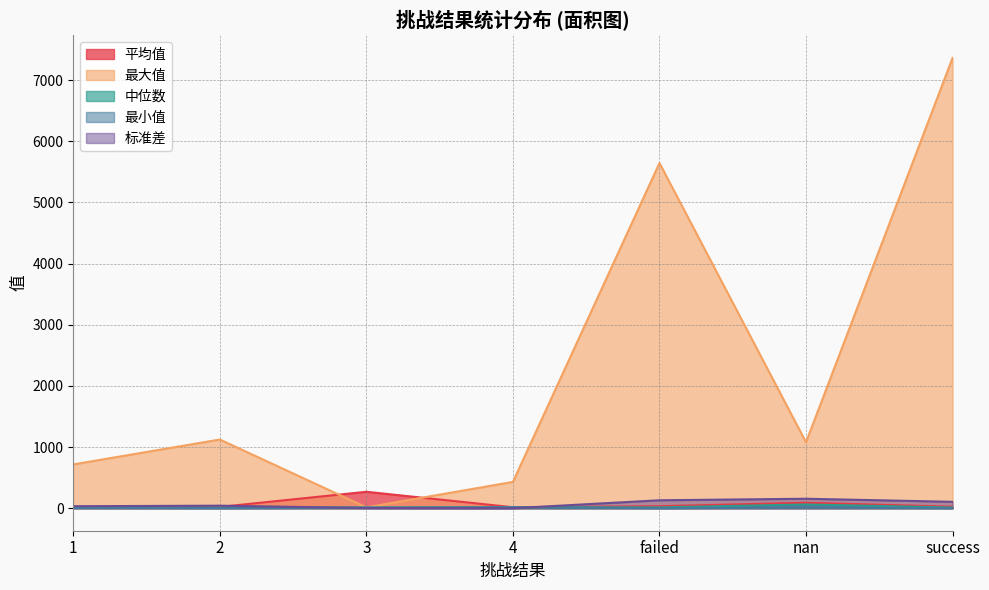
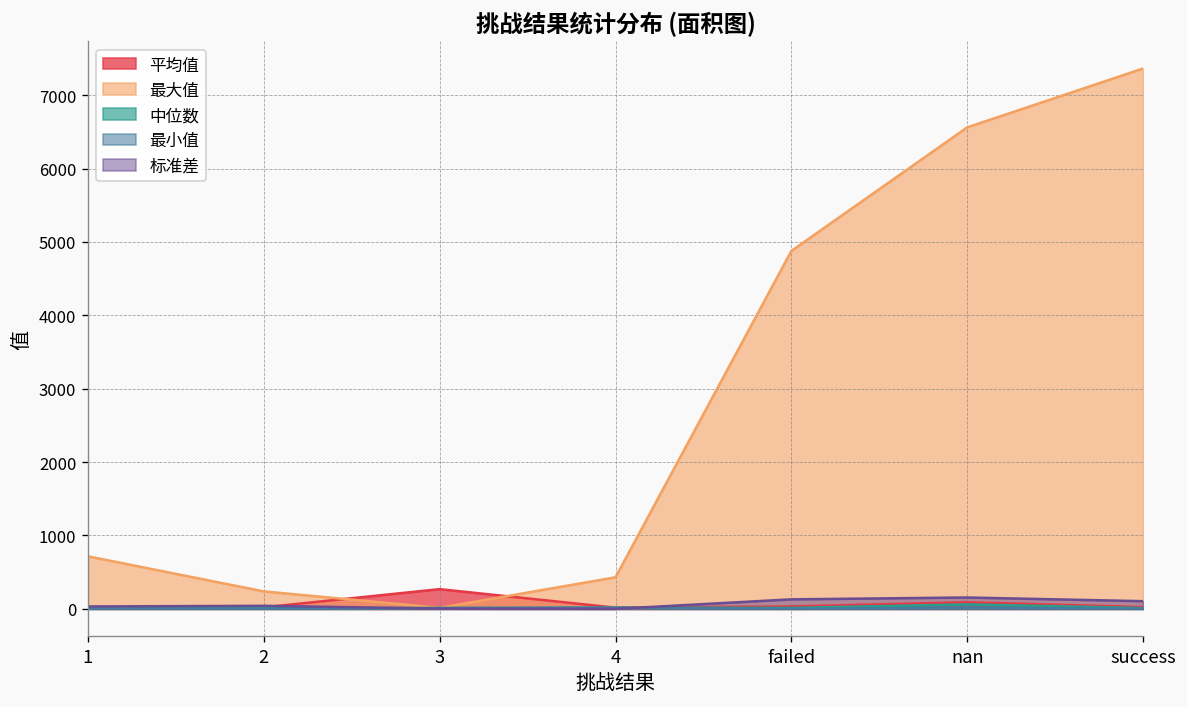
  {
    "平均值": {
      "3": 300
    },
    "最大值": {
      "1": 700,
-     "2": 1100,
+     "2": 200,
      "4": 400,
-     "failed": 5600,
-     "nan": 1100,
+     "failed": 4900,
+     "nan": 6600,
      "success": 7400
    }
  }
